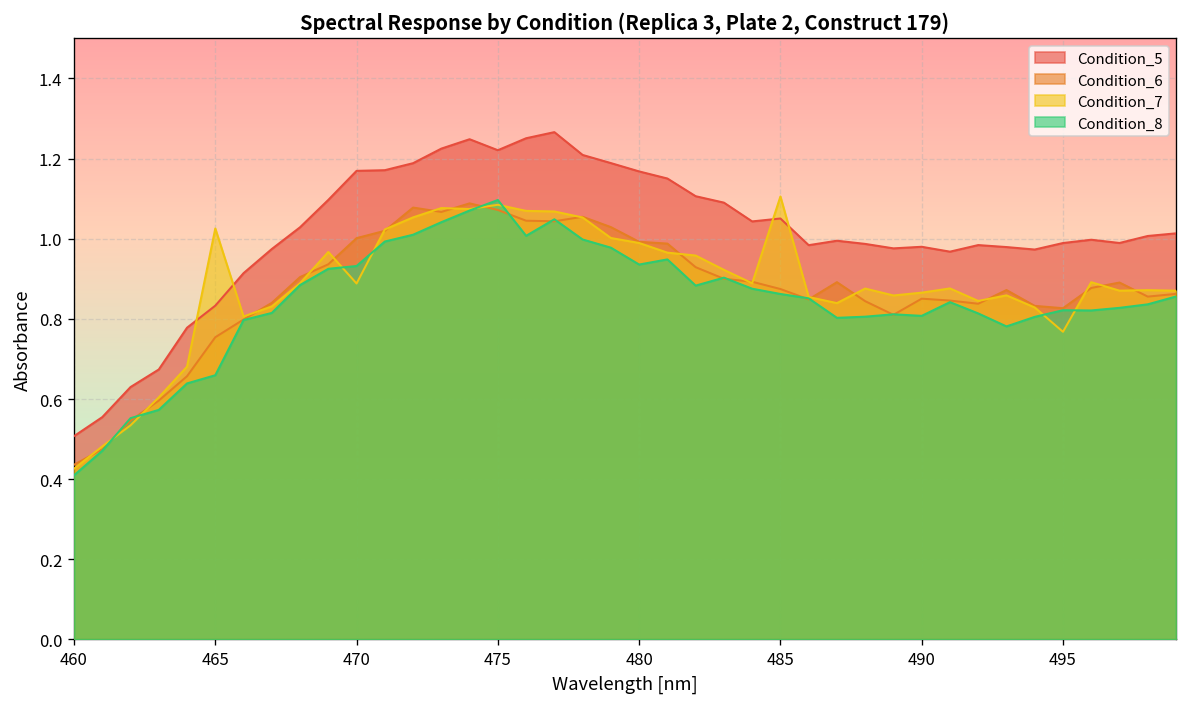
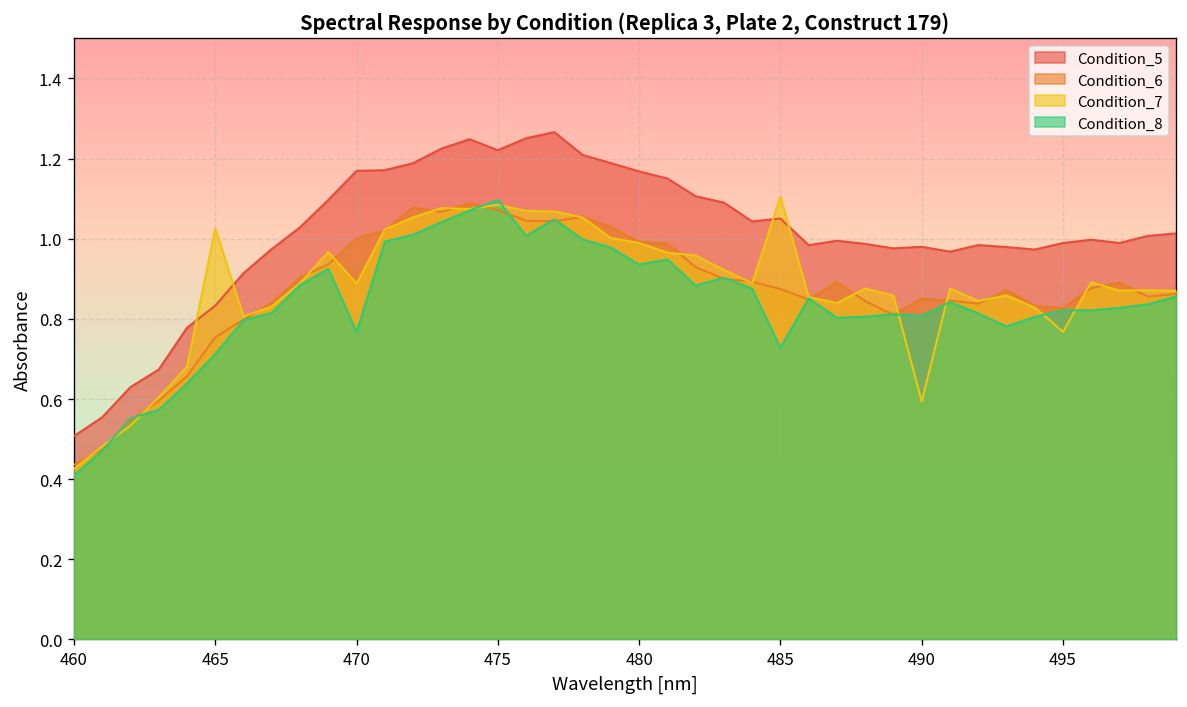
  {
    "Condition_7": {
      "460": 0.43,
      "465": 1.03,
      "470": 0.89,
      "475": 1.08,
      "485": 1.11,
-     "490": 0.87,
+     "490": 0.59,
      "495": 0.77
    },
    "Condition_8": {
      "460": 0.41,
-     "465": 0.66,
-     "470": 0.93,
+     "465": 0.71,
+     "470": 0.77,
      "475": 1.10,
      "480": 0.94,
-     "485": 0.86,
+     "485": 0.73,
      "490": 0.81
    }
  }
